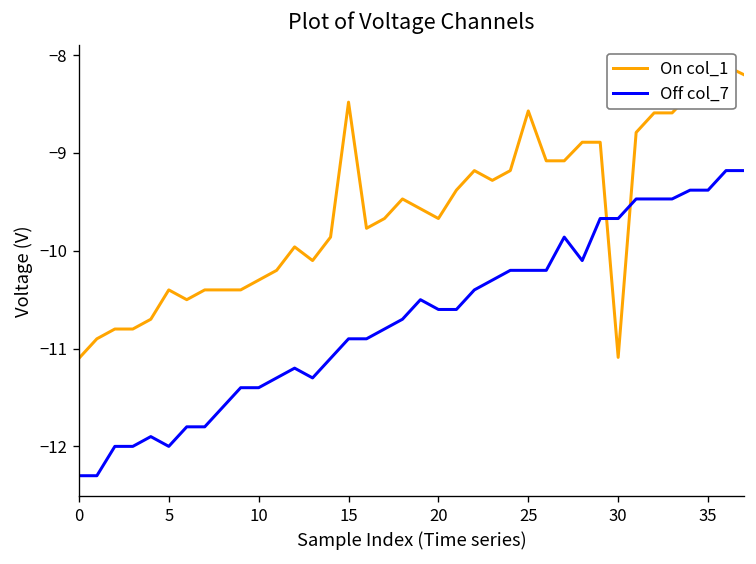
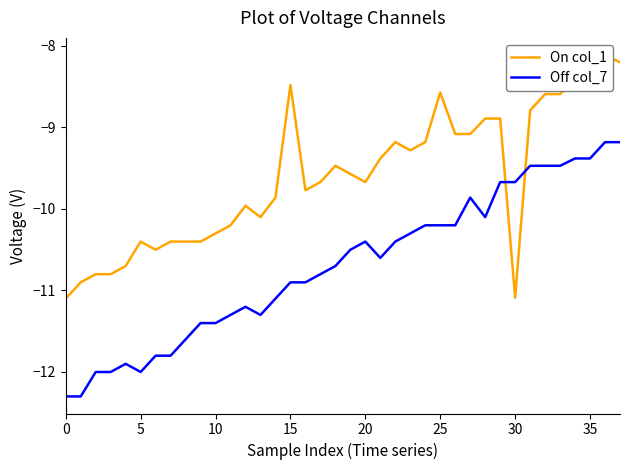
  {
    "On col_1": {
      "0": -11.1,
      "5": -10.4,
      "10": -10.3,
      "15": -8.5,
      "20": -9.7,
      "25": -8.6,
      "30": -11.1
    },
    "Off col_7": {
      "0": -12.3,
      "5": -12.0,
      "10": -11.4,
      "15": -10.9,
-     "20": -10.6,
+     "20": -10.4,
      "25": -10.2,
      "30": -9.7,
      "35": -9.4
    }
  }
